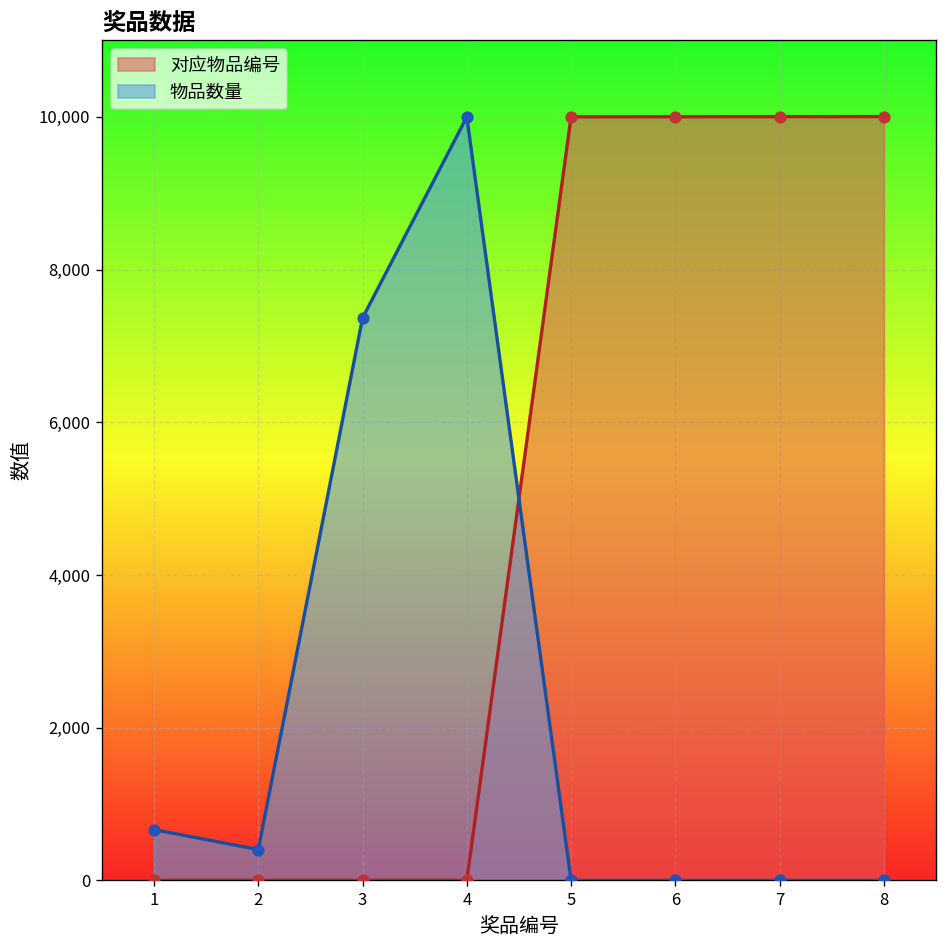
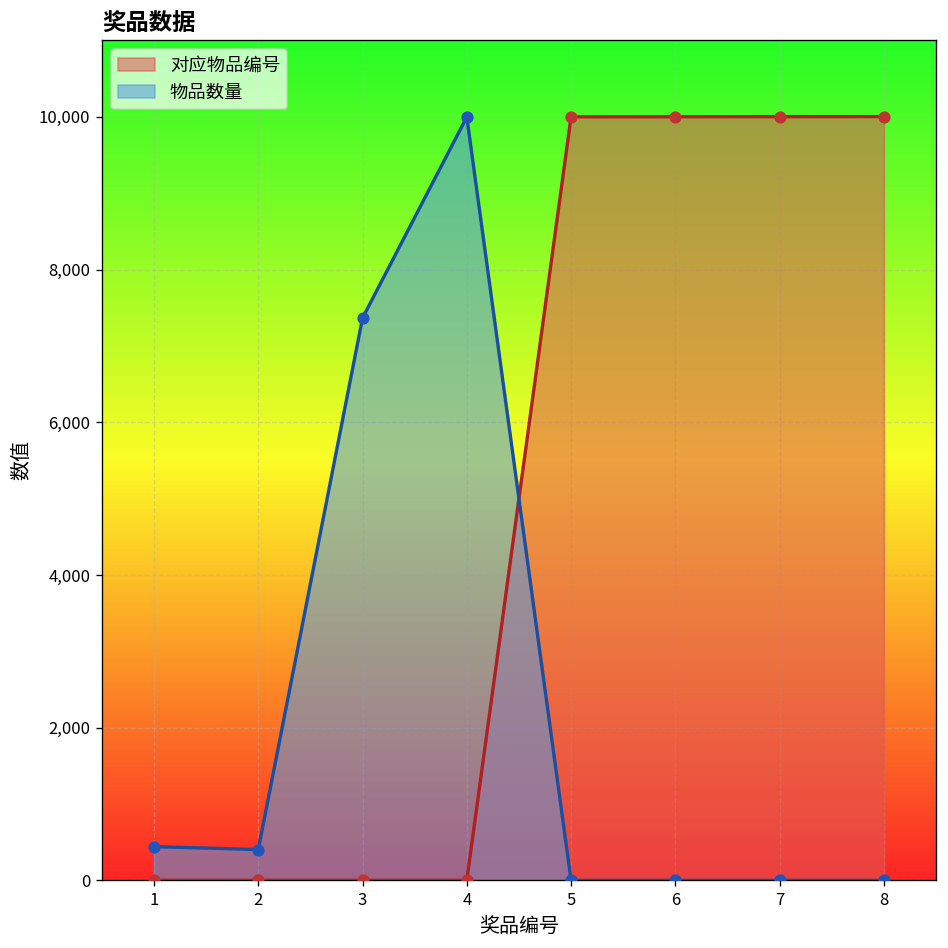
  {
    "对应物品编号": {
      "1": "0",
      "2": "0",
      "3": "0",
      "4": "0",
      "5": "10,000",
      "6": "10,000",
      "7": "10,000",
      "8": "10,000"
    },
    "物品数量": {
-     "1": "700",
+     "1": "400",
      "2": "400",
      "3": "7,400",
      "4": "10,000",
      "5": "0",
      "6": "0",
      "7": "0",
      "8": "0"
    }
  }
